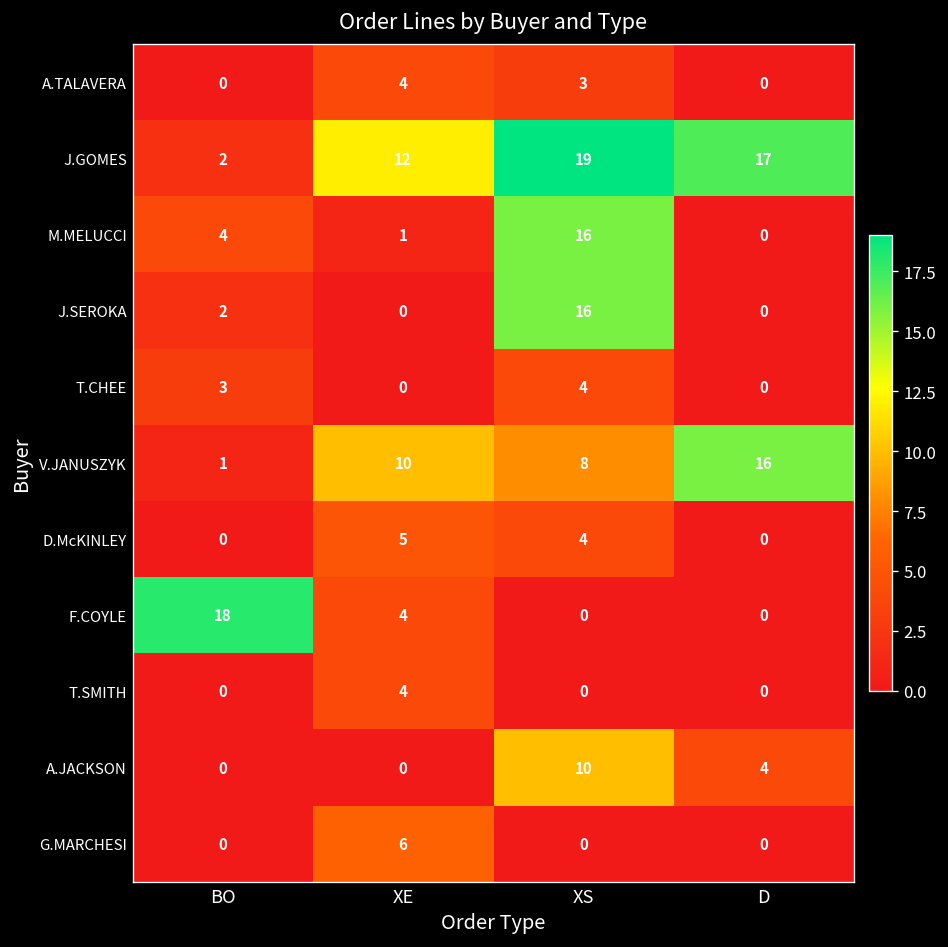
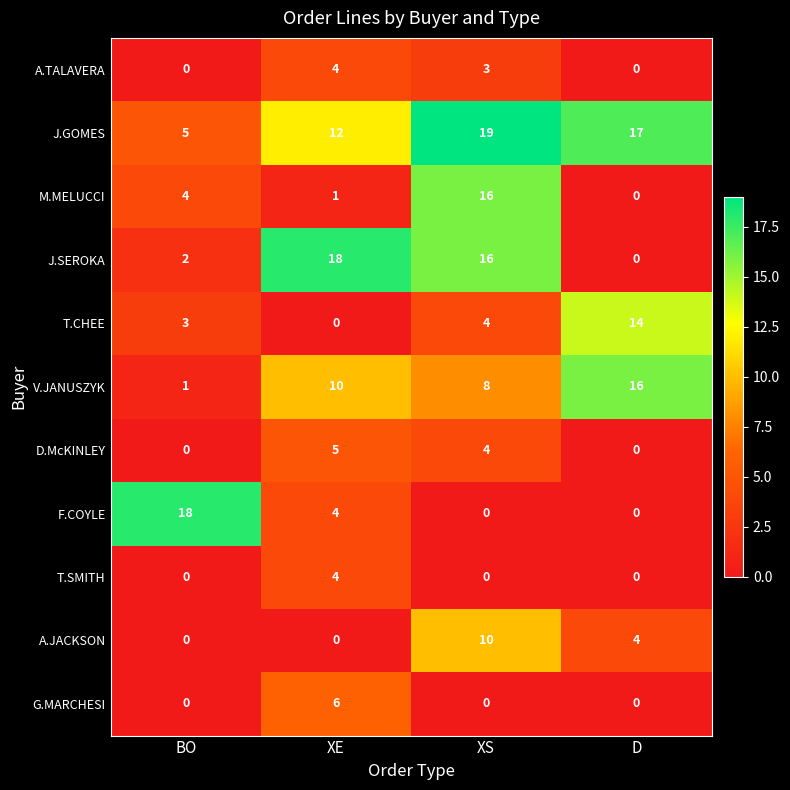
  {
    "A.TALAVERA": {
      "BO": 0,
      "XE": 4,
      "XS": 3,
      "D": 0
    },
    "J.GOMES": {
-     "BO": 2,
+     "BO": 5,
      "XE": 12,
      "XS": 19,
      "D": 17
    },
    "M.MELUCCI": {
      "BO": 4,
      "XE": 1,
      "XS": 16,
      "D": 0
    },
    "J.SEROKA": {
      "BO": 2,
-     "XE": 0,
+     "XE": 18,
      "XS": 16,
      "D": 0
    },
    "T.CHEE": {
      "BO": 3,
      "XE": 0,
      "XS": 4,
-     "D": 0
+     "D": 14
    },
    "V.JANUSZYK": {
      "BO": 1,
      "XE": 10,
      "XS": 8,
      "D": 16
    },
    "D.McKINLEY": {
      "BO": 0,
      "XE": 5,
      "XS": 4,
      "D": 0
    },
    "F.COYLE": {
      "BO": 18,
      "XE": 4,
      "XS": 0,
      "D": 0
    },
    "T.SMITH": {
      "BO": 0,
      "XE": 4,
      "XS": 0,
      "D": 0
    },
    "A.JACKSON": {
      "BO": 0,
      "XE": 0,
      "XS": 10,
      "D": 4
    },
    "G.MARCHESI": {
      "BO": 0,
      "XE": 6,
      "XS": 0,
      "D": 0
    }
  }
